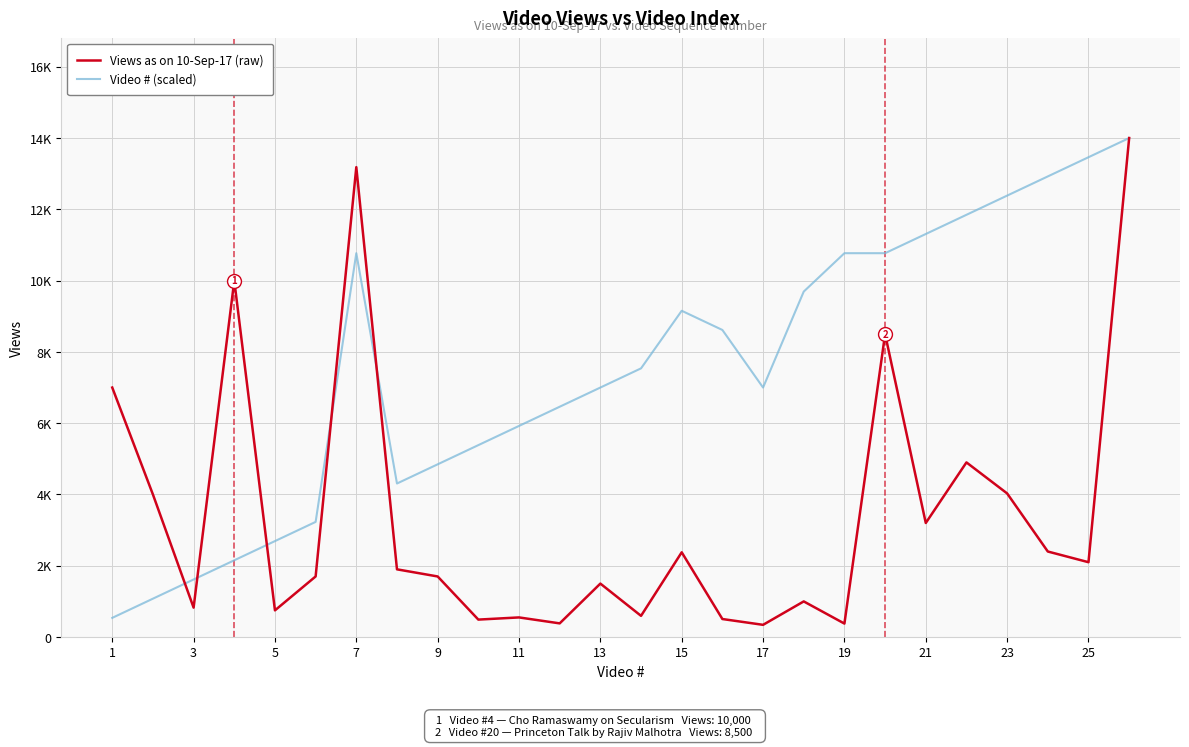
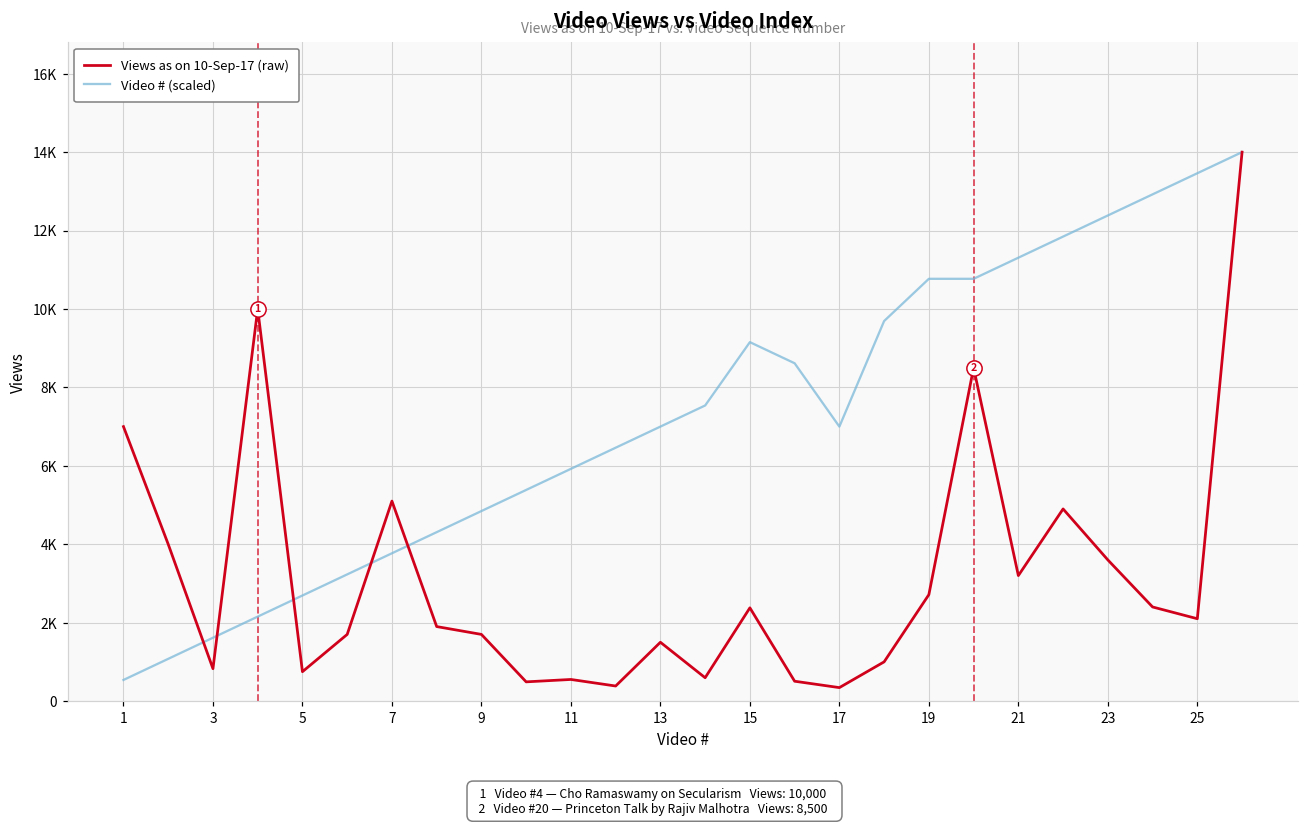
  {
    "Views as on 10-Sep-17 (raw)": {
      "1": 7000,
      "3": 800,
      "5": 700,
-     "7": 13200,
+     "7": 5100,
      "9": 1700,
      "11": 600,
      "13": 1500,
      "15": 2400,
      "17": 300,
-     "19": 400,
+     "19": 2700,
      "21": 3200,
-     "23": 4000,
+     "23": 3600,
      "25": 2100
    },
    "Video # (scaled)": {
      "1": 500,
      "3": 1600,
      "5": 2700,
-     "7": 10800,
+     "7": 3800,
      "9": 4800,
      "11": 5900,
      "13": 7000,
      "15": 9200,
      "17": 7000,
      "19": 10800,
      "21": 11300,
      "23": 12400,
      "25": 13500
    }
  }
